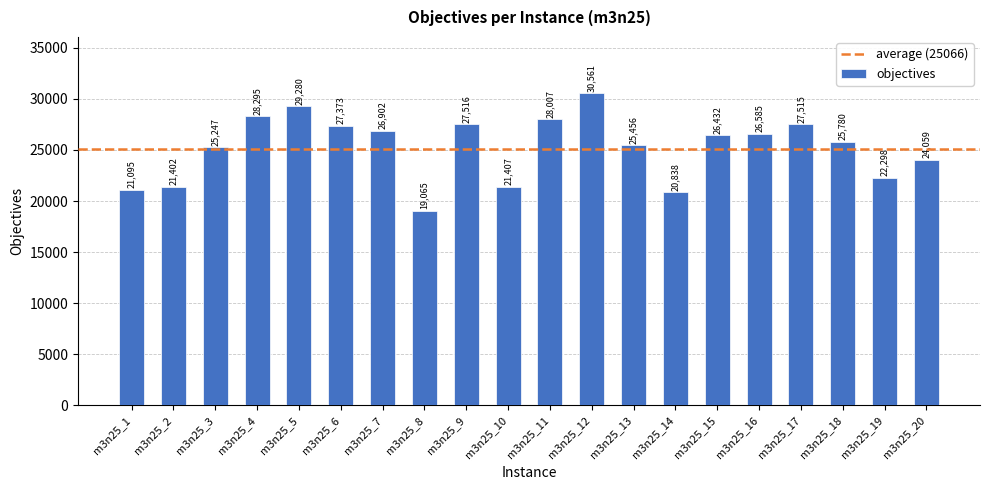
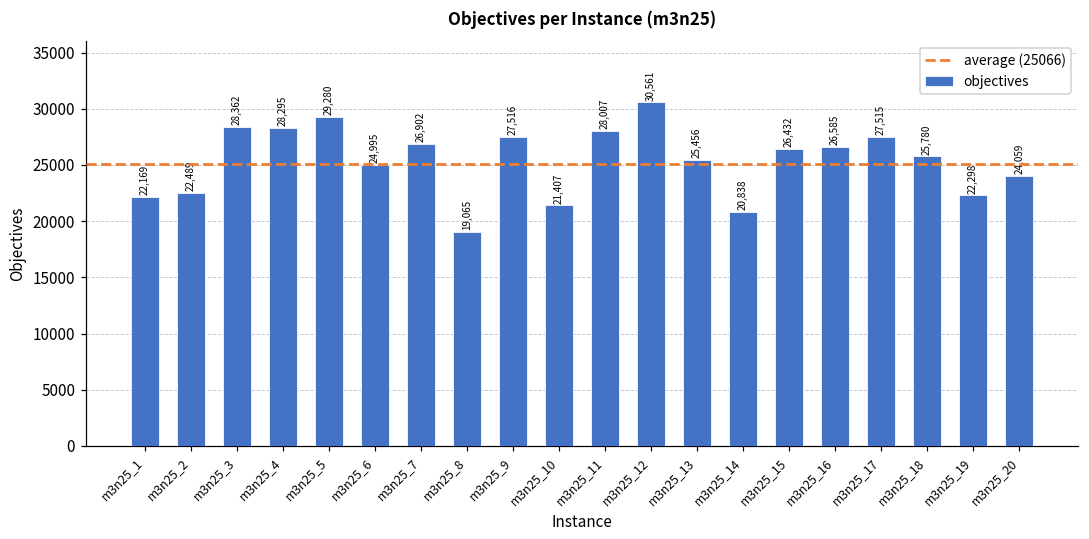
  {
-   "m3n25_1": "21,095",
-   "m3n25_2": "21,402",
-   "m3n25_3": "25,247",
+   "m3n25_1": "22,169",
+   "m3n25_2": "22,489",
+   "m3n25_3": "28,362",
    "m3n25_4": "28,295",
    "m3n25_5": "29,280",
-   "m3n25_6": "27,373",
+   "m3n25_6": "24,995",
    "m3n25_7": "26,902",
    "m3n25_8": "19,065",
    "m3n25_9": "27,516",
    "m3n25_10": "21,407",
    "m3n25_11": "28,007",
    "m3n25_12": "30,561",
    "m3n25_13": "25,456",
    "m3n25_14": "20,838",
    "m3n25_15": "26,432",
    "m3n25_16": "26,585",
    "m3n25_17": "27,515",
    "m3n25_18": "25,780",
    "m3n25_19": "22,298",
    "m3n25_20": "24,059"
  }
